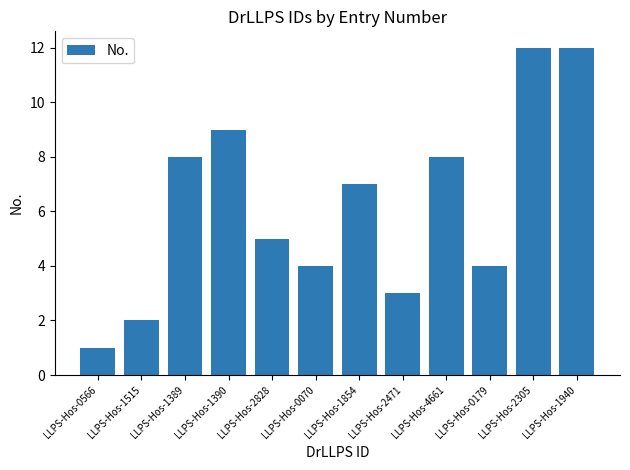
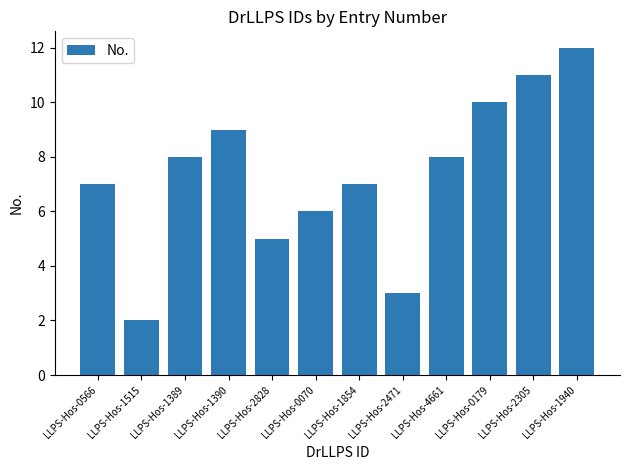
  {
-   "LLPS-Hos-0566": 1,
+   "LLPS-Hos-0566": 7,
    "LLPS-Hos-1515": 2,
    "LLPS-Hos-1389": 8,
    "LLPS-Hos-1390": 9,
    "LLPS-Hos-2828": 5,
-   "LLPS-Hos-0070": 4,
+   "LLPS-Hos-0070": 6,
    "LLPS-Hos-1854": 7,
    "LLPS-Hos-2471": 3,
    "LLPS-Hos-4661": 8,
-   "LLPS-Hos-0179": 4,
-   "LLPS-Hos-2305": 12,
+   "LLPS-Hos-0179": 10,
+   "LLPS-Hos-2305": 11,
    "LLPS-Hos-1940": 12
  }
